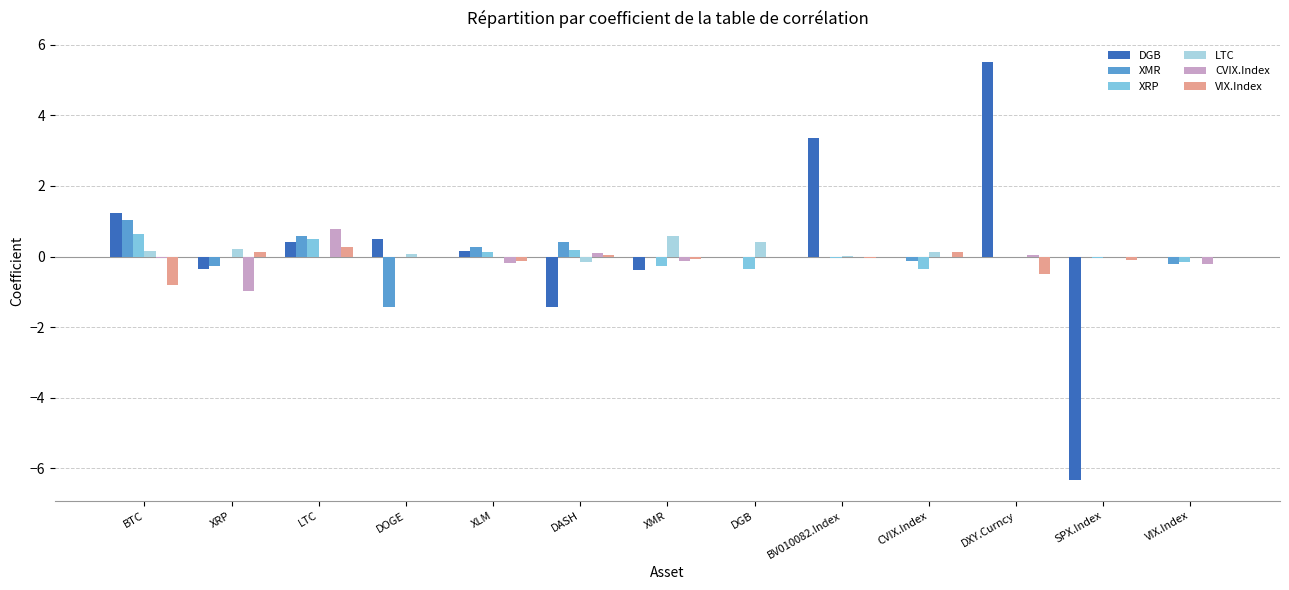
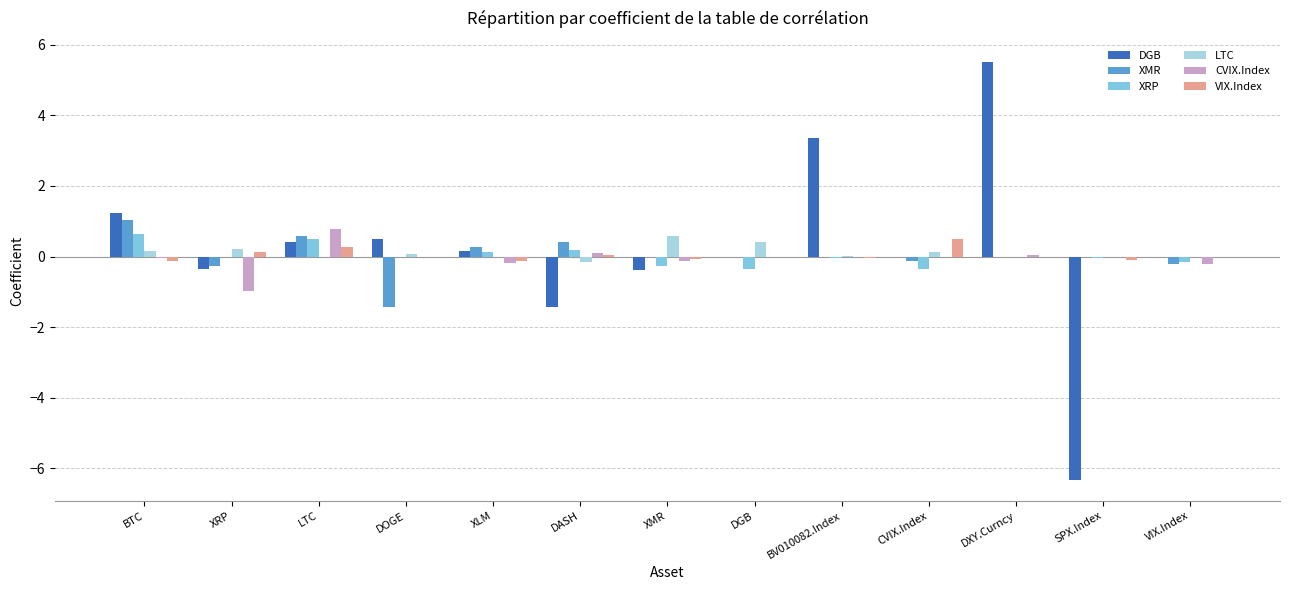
  {
    "DGB": {
      "BTC": 1.2,
      "XRP": -0.4,
      "LTC": 0.4,
      "DOGE": 0.5,
      "XLM": 0.2,
      "DASH": -1.4,
      "XMR": -0.4,
      "DGB": 0.0,
      "BV010082.Index": 3.4,
      "CVIX.Index": 0.0,
      "DXY.Curncy": 5.5,
      "SPX.Index": -6.3,
      "VIX.Index": 0.0
    },
    "CVIX.Index": {
      "XRP": -1.0,
      "LTC": 0.8,
      "DOGE": 0.0,
      "XLM": -0.2,
      "DASH": 0.1,
      "XMR": -0.1,
      "DGB": 0.0,
      "CVIX.Index": 0.0,
      "VIX.Index": -0.2
    },
    "VIX.Index": {
-     "BTC": -0.8,
+     "BTC": -0.1,
      "XRP": 0.1,
      "LTC": 0.3,
      "DOGE": 0.0,
      "XLM": -0.1,
      "DGB": 0.0,
-     "CVIX.Index": 0.1,
-     "DXY.Curncy": -0.5,
+     "CVIX.Index": 0.5,
+     "DXY.Curncy": 0.0,
      "SPX.Index": -0.1,
      "VIX.Index": 0.0
    }
  }
